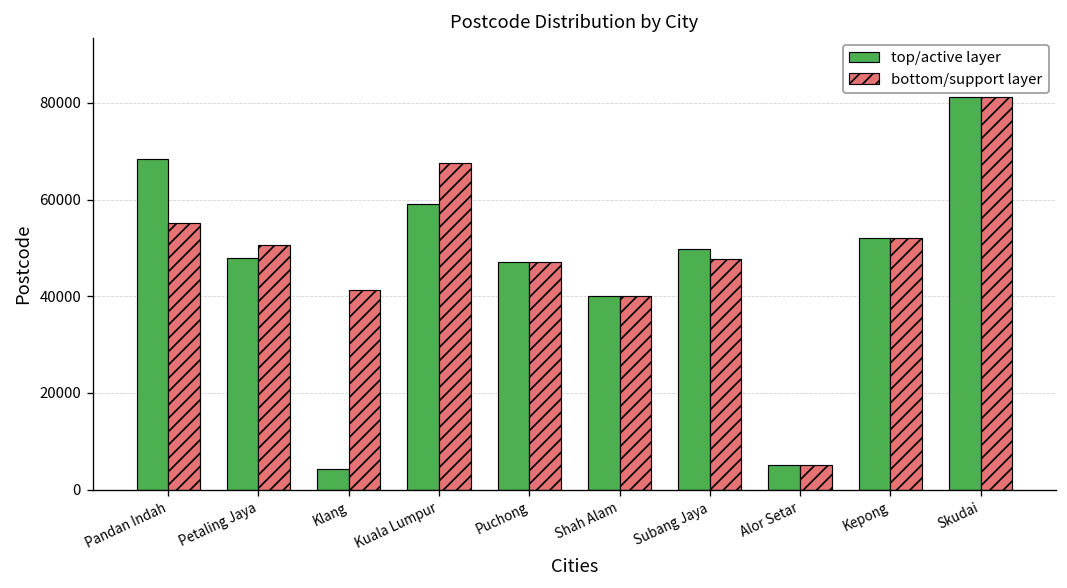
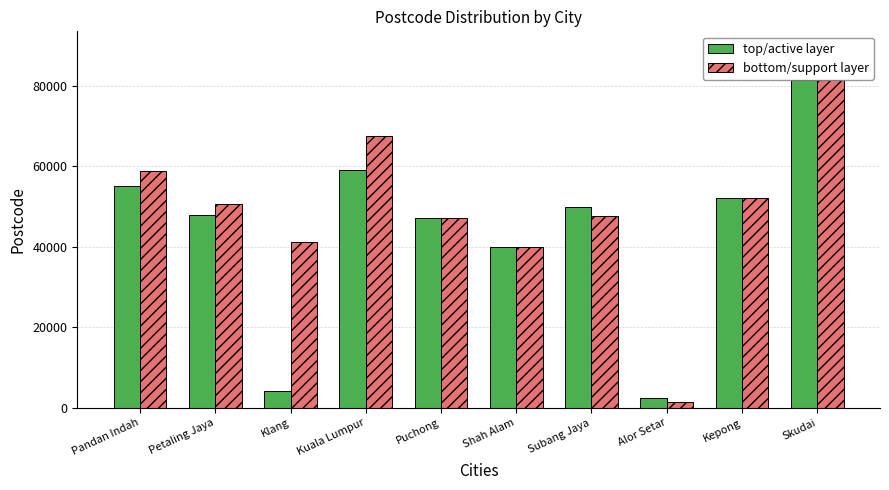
  {
    "top/active layer": {
-     "Pandan Indah": 68000,
+     "Pandan Indah": 55000,
      "Petaling Jaya": 48000,
      "Klang": 4000,
      "Kuala Lumpur": 59000,
      "Puchong": 47000,
      "Shah Alam": 40000,
      "Subang Jaya": 50000,
-     "Alor Setar": 5000,
+     "Alor Setar": 3000,
      "Kepong": 52000,
      "Skudai": 81000
    },
    "bottom/support layer": {
-     "Pandan Indah": 55000,
+     "Pandan Indah": 59000,
      "Petaling Jaya": 51000,
      "Klang": 41000,
      "Kuala Lumpur": 68000,
      "Puchong": 47000,
      "Shah Alam": 40000,
      "Subang Jaya": 48000,
-     "Alor Setar": 5000,
+     "Alor Setar": 2000,
      "Kepong": 52000,
      "Skudai": 81000
    }
  }
